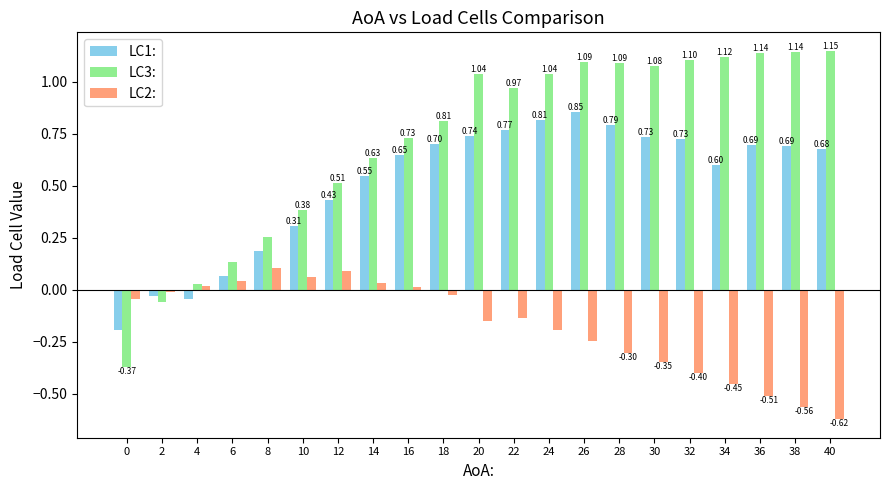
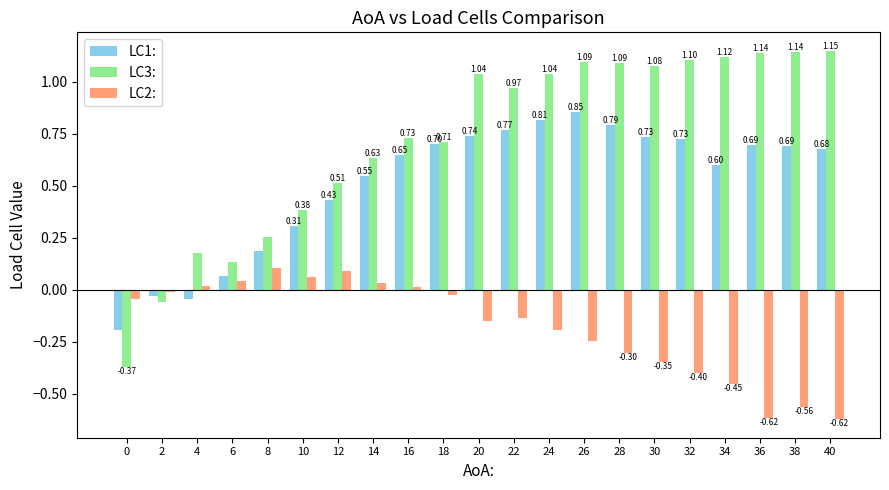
  {
    "LC1:": {
      "10": 0.31,
      "12": 0.43,
      "14": 0.55,
      "16": 0.65,
      "20": 0.74,
      "22": 0.77,
      "24": 0.81,
      "26": 0.85,
      "28": 0.79,
      "30": 0.73,
      "32": 0.73,
      "34": 0.60,
      "36": 0.69,
      "38": 0.69,
      "40": 0.68
    },
    "LC3:": {
      "0": -0.37,
-     "4": 0.03,
+     "4": 0.18,
      "10": 0.38,
      "12": 0.51,
      "14": 0.63,
      "16": 0.73,
-     "18": 0.81,
+     "18": 0.71,
      "20": 1.04,
      "22": 0.97,
      "24": 1.04,
      "26": 1.09,
      "28": 1.09,
      "30": 1.08,
      "32": 1.10,
      "34": 1.12,
      "36": 1.14,
      "38": 1.14,
      "40": 1.15
    },
    "LC2:": {
      "28": -0.30,
      "30": -0.35,
      "32": -0.40,
      "34": -0.45,
-     "36": -0.51,
+     "36": -0.62,
      "38": -0.56,
      "40": -0.62
    }
  }
